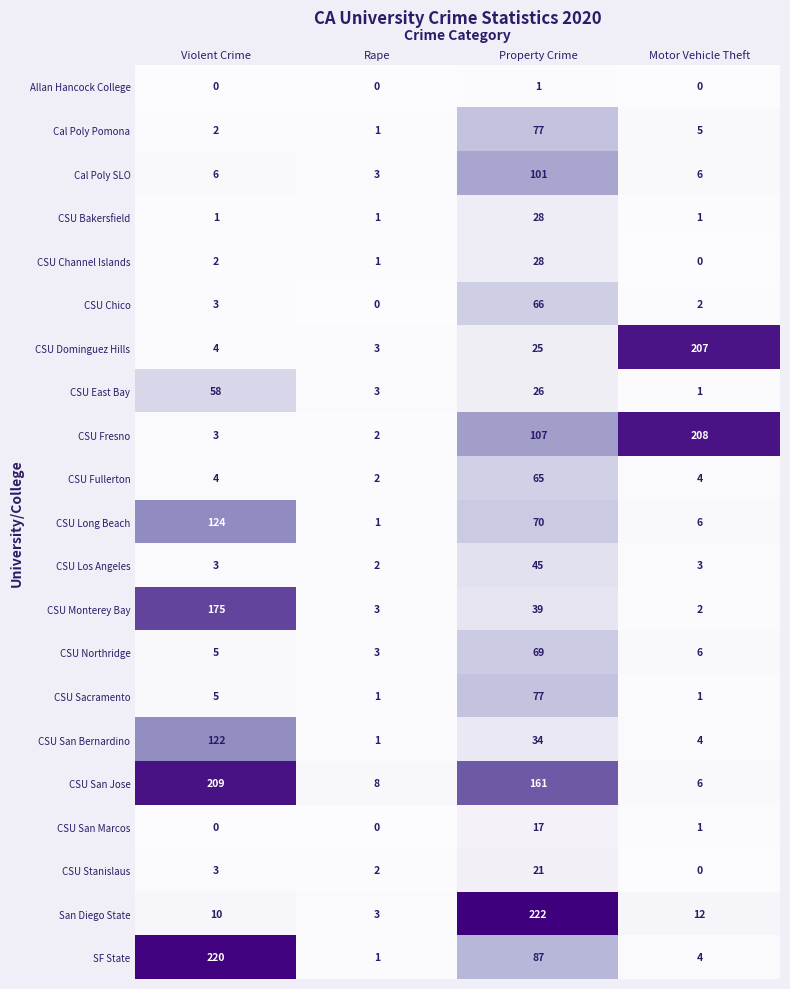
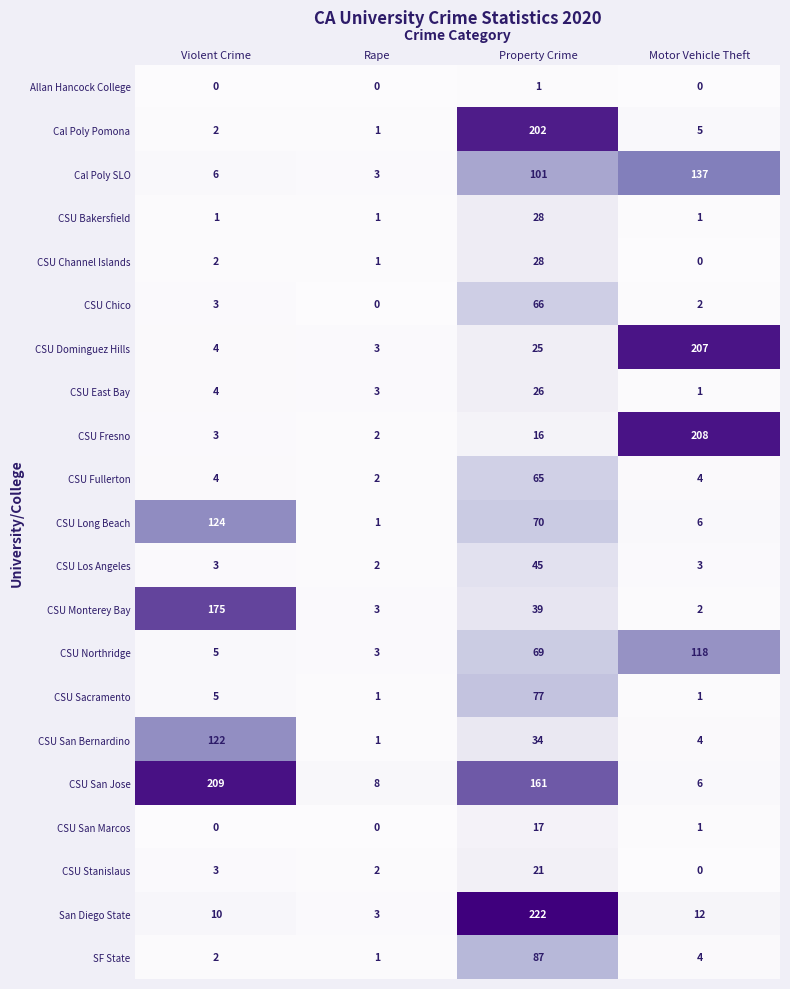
  {
    "Allan Hancock College": {
      "Violent Crime": 0,
      "Rape": 0,
      "Property Crime": 1,
      "Motor Vehicle Theft": 0
    },
    "Cal Poly Pomona": {
      "Violent Crime": 2,
      "Rape": 1,
-     "Property Crime": 77,
+     "Property Crime": 202,
      "Motor Vehicle Theft": 5
    },
    "Cal Poly SLO": {
      "Violent Crime": 6,
      "Rape": 3,
      "Property Crime": 101,
-     "Motor Vehicle Theft": 6
+     "Motor Vehicle Theft": 137
    },
    "CSU Bakersfield": {
      "Violent Crime": 1,
      "Rape": 1,
      "Property Crime": 28,
      "Motor Vehicle Theft": 1
    },
    "CSU Channel Islands": {
      "Violent Crime": 2,
      "Rape": 1,
      "Property Crime": 28,
      "Motor Vehicle Theft": 0
    },
    "CSU Chico": {
      "Violent Crime": 3,
      "Rape": 0,
      "Property Crime": 66,
      "Motor Vehicle Theft": 2
    },
    "CSU Dominguez Hills": {
      "Violent Crime": 4,
      "Rape": 3,
      "Property Crime": 25,
      "Motor Vehicle Theft": 207
    },
    "CSU East Bay": {
-     "Violent Crime": 58,
+     "Violent Crime": 4,
      "Rape": 3,
      "Property Crime": 26,
      "Motor Vehicle Theft": 1
    },
    "CSU Fresno": {
      "Violent Crime": 3,
      "Rape": 2,
-     "Property Crime": 107,
+     "Property Crime": 16,
      "Motor Vehicle Theft": 208
    },
    "CSU Fullerton": {
      "Violent Crime": 4,
      "Rape": 2,
      "Property Crime": 65,
      "Motor Vehicle Theft": 4
    },
    "CSU Long Beach": {
      "Violent Crime": 124,
      "Rape": 1,
      "Property Crime": 70,
      "Motor Vehicle Theft": 6
    },
    "CSU Los Angeles": {
      "Violent Crime": 3,
      "Rape": 2,
      "Property Crime": 45,
      "Motor Vehicle Theft": 3
    },
    "CSU Monterey Bay": {
      "Violent Crime": 175,
      "Rape": 3,
      "Property Crime": 39,
      "Motor Vehicle Theft": 2
    },
    "CSU Northridge": {
      "Violent Crime": 5,
      "Rape": 3,
      "Property Crime": 69,
-     "Motor Vehicle Theft": 6
+     "Motor Vehicle Theft": 118
    },
    "CSU Sacramento": {
      "Violent Crime": 5,
      "Rape": 1,
      "Property Crime": 77,
      "Motor Vehicle Theft": 1
    },
    "CSU San Bernardino": {
      "Violent Crime": 122,
      "Rape": 1,
      "Property Crime": 34,
      "Motor Vehicle Theft": 4
    },
    "CSU San Jose": {
      "Violent Crime": 209,
      "Rape": 8,
      "Property Crime": 161,
      "Motor Vehicle Theft": 6
    },
    "CSU San Marcos": {
      "Violent Crime": 0,
      "Rape": 0,
      "Property Crime": 17,
      "Motor Vehicle Theft": 1
    },
    "CSU Stanislaus": {
      "Violent Crime": 3,
      "Rape": 2,
      "Property Crime": 21,
      "Motor Vehicle Theft": 0
    },
    "San Diego State": {
      "Violent Crime": 10,
      "Rape": 3,
      "Property Crime": 222,
      "Motor Vehicle Theft": 12
    },
    "SF State": {
-     "Violent Crime": 220,
+     "Violent Crime": 2,
      "Rape": 1,
      "Property Crime": 87,
      "Motor Vehicle Theft": 4
    }
  }
